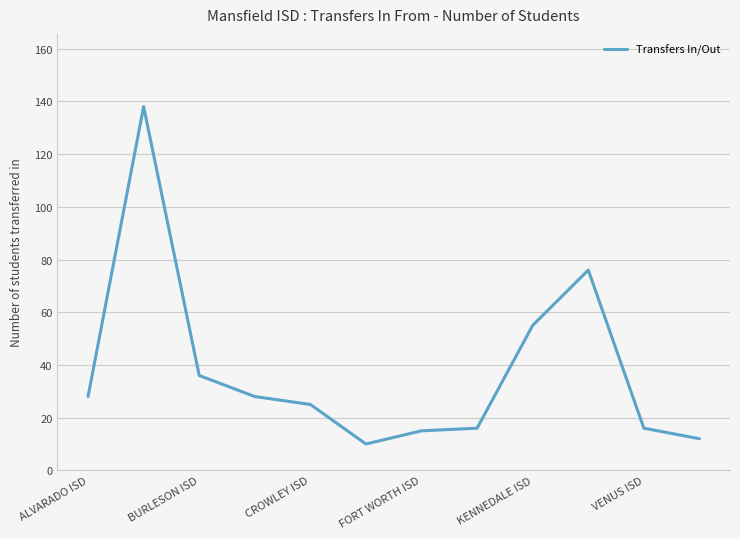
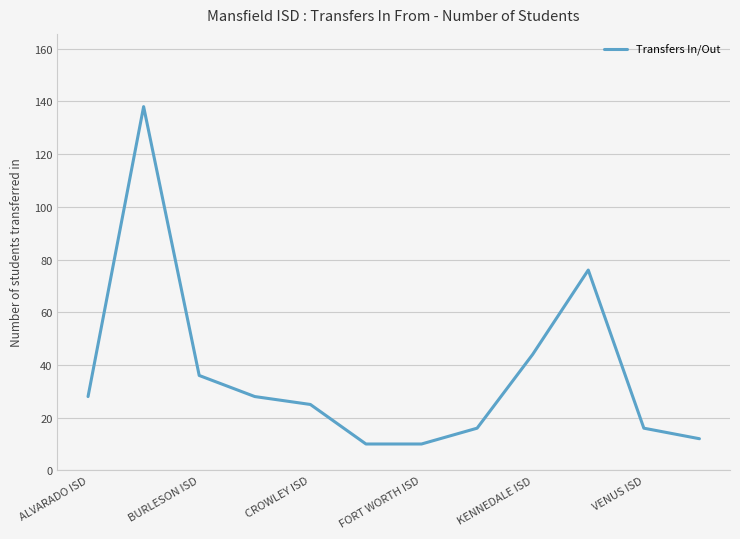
  {
    "ALVARADO ISD": 28,
    "BURLESON ISD": 36,
    "CROWLEY ISD": 25,
-   "FORT WORTH ISD": 15,
-   "KENNEDALE ISD": 55,
+   "FORT WORTH ISD": 10,
+   "KENNEDALE ISD": 44,
    "VENUS ISD": 16
  }
